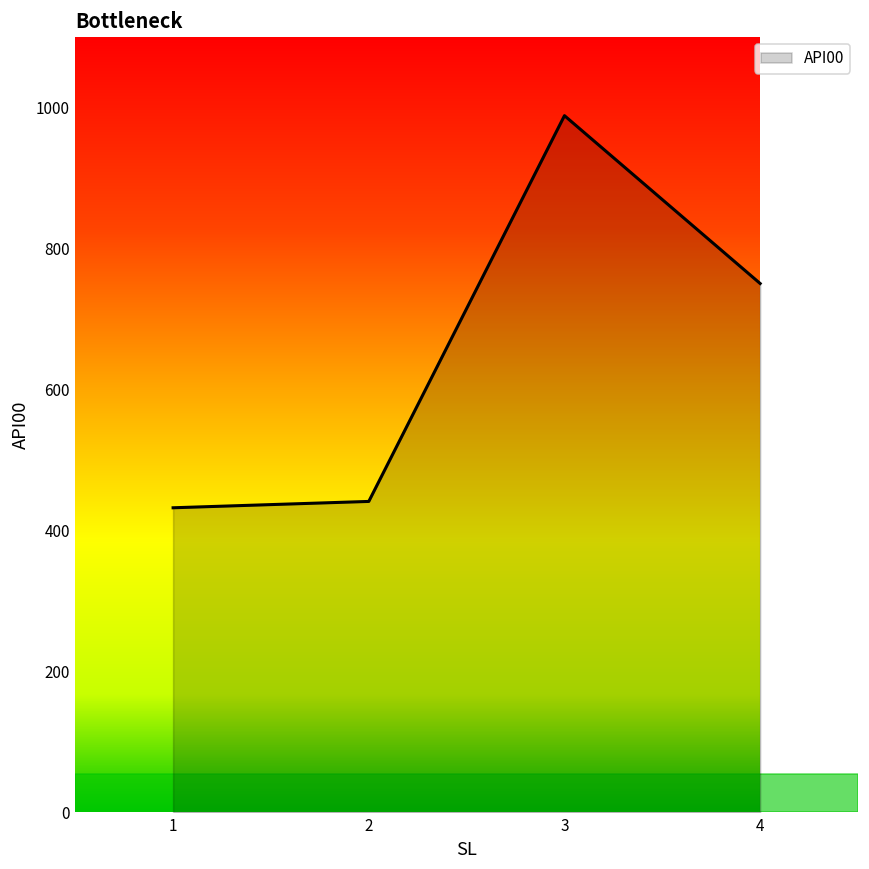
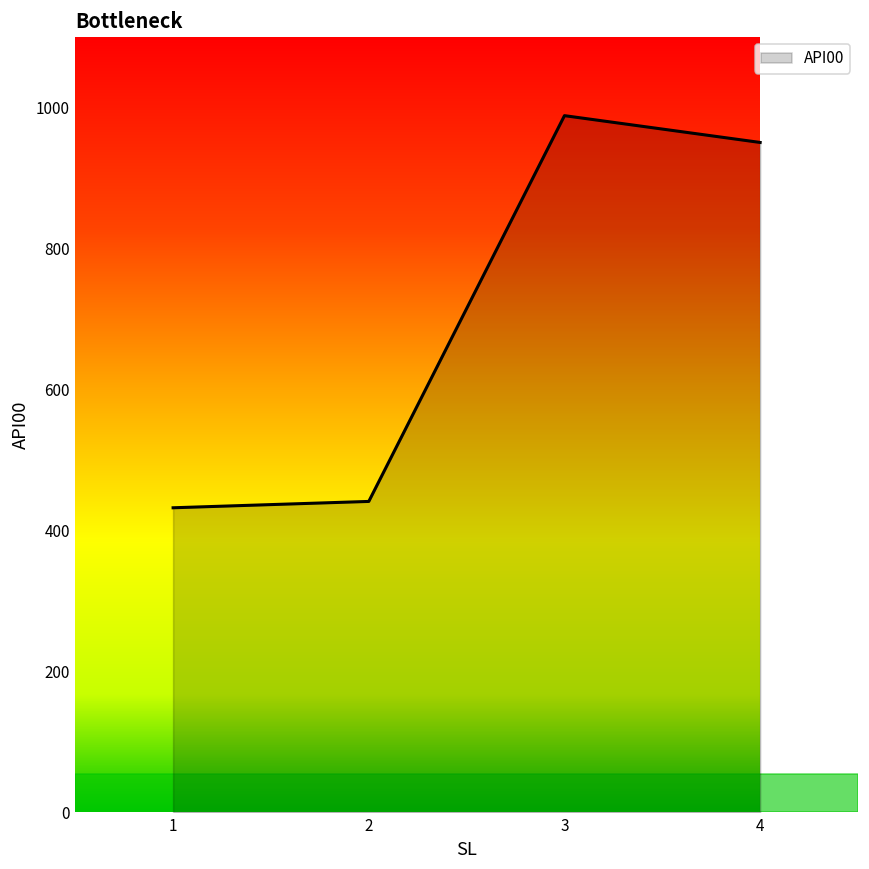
  {
    "1": 430,
    "2": 440,
    "3": 990,
-   "4": 750
+   "4": 950
  }
